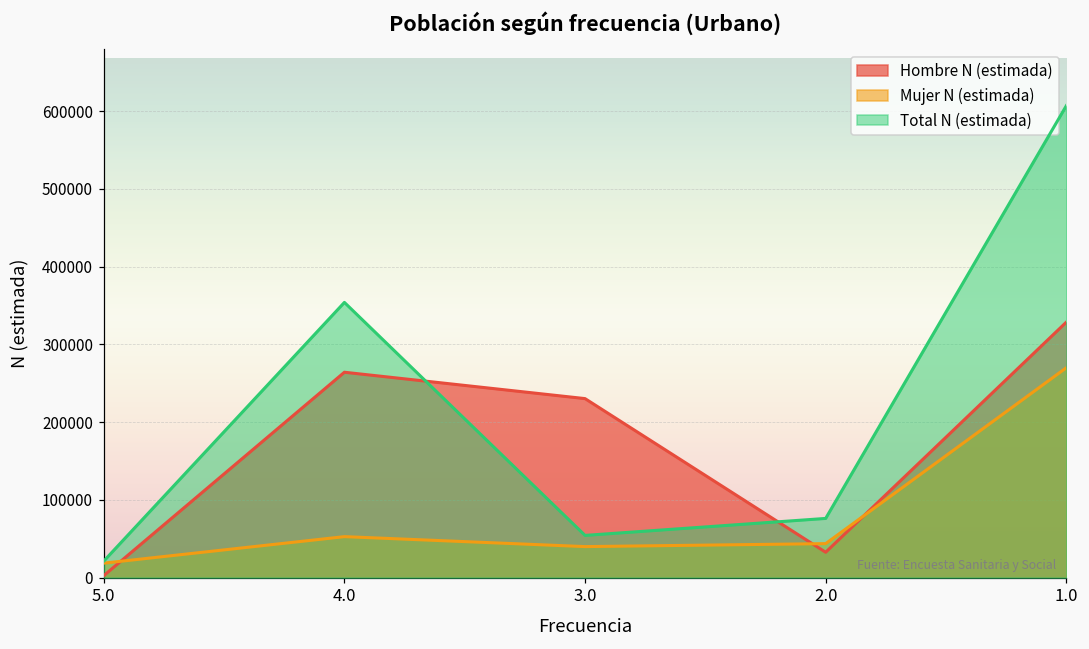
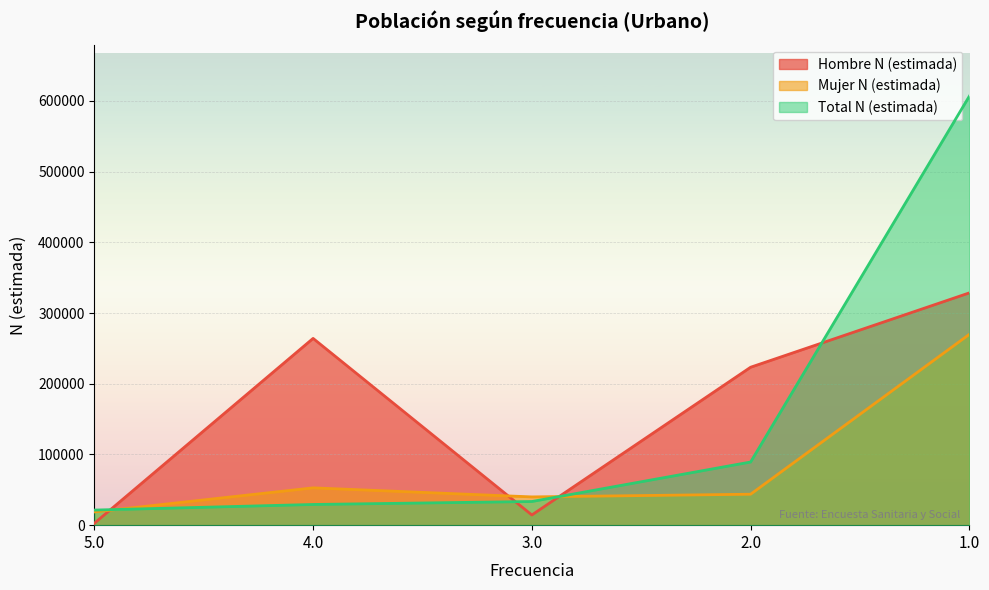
  {
    "Hombre N (estimada)": {
      "5.0": 0,
      "4.0": 260000,
-     "3.0": 230000,
-     "2.0": 30000,
+     "3.0": 10000,
+     "2.0": 220000,
      "1.0": 330000
    },
    "Mujer N (estimada)": {
      "4.0": 50000,
      "3.0": 40000,
      "2.0": 40000,
      "1.0": 270000
    },
    "Total N (estimada)": {
-     "4.0": 350000,
-     "3.0": 50000,
-     "2.0": 80000,
+     "4.0": 30000,
+     "3.0": 30000,
+     "2.0": 90000,
      "1.0": 610000
    }
  }
